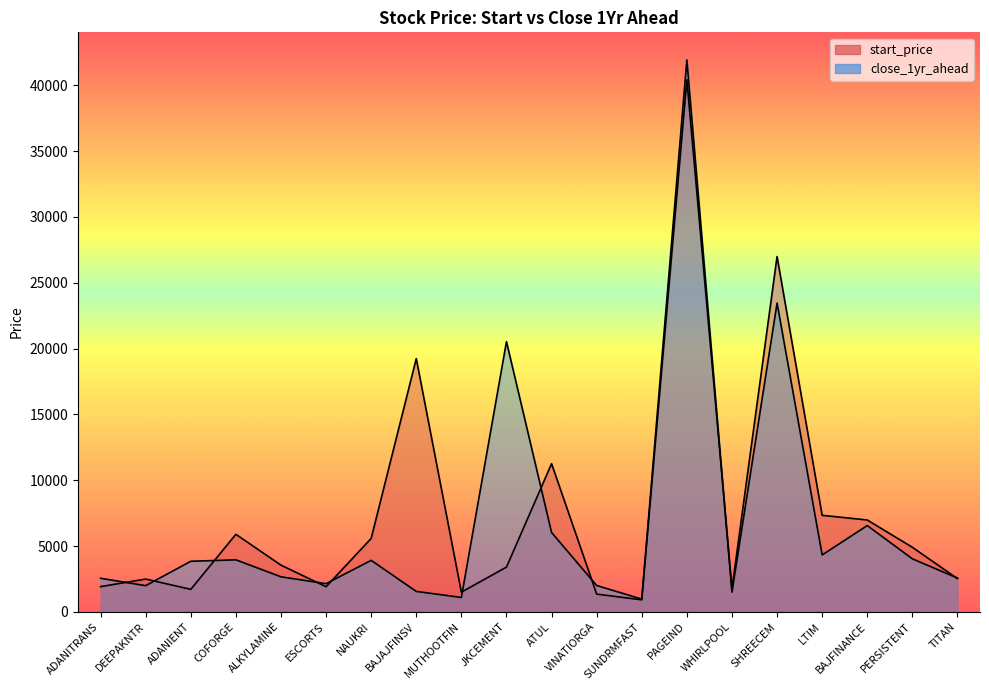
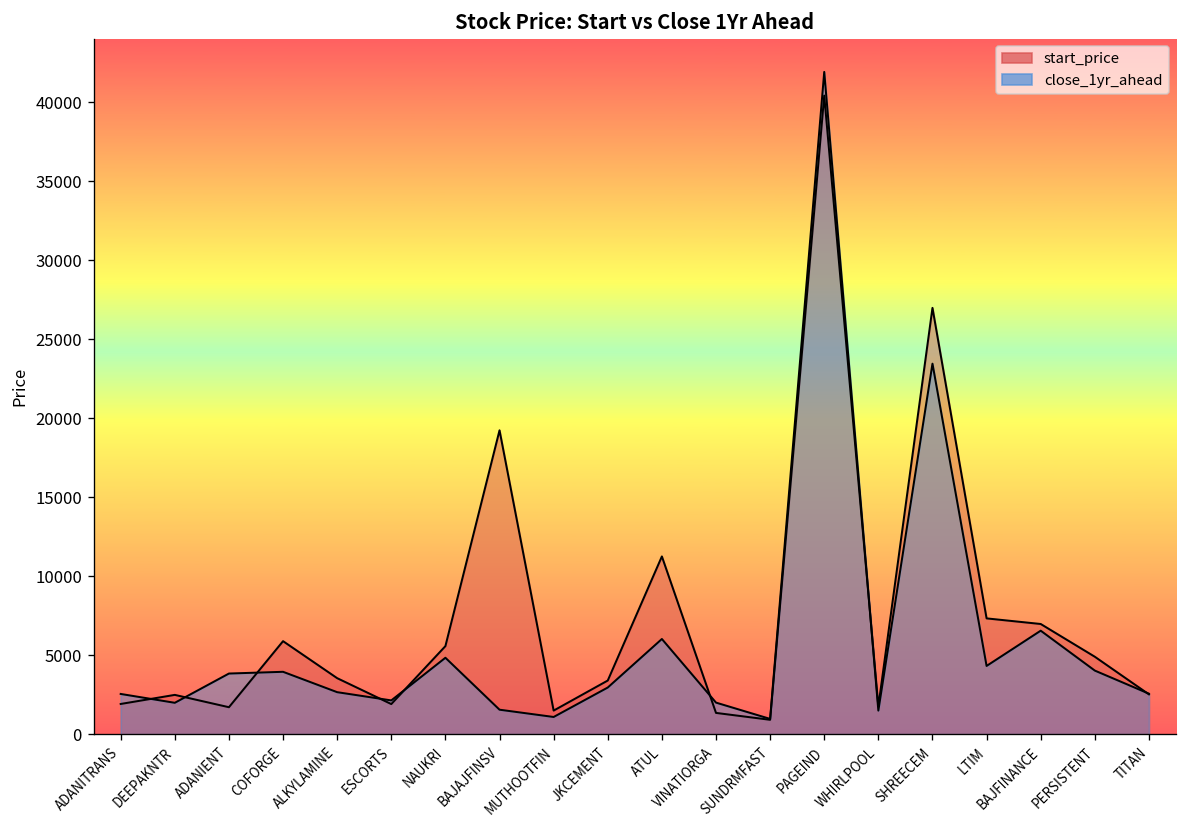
  {
    "start_price": {
      "ADANITRANS": 1900,
      "DEEPAKNTR": 2500,
      "ADANIENT": 1700,
      "COFORGE": 5900,
      "ALKYLAMINE": 3500,
      "ESCORTS": 1900,
      "NAUKRI": 5600,
      "BAJAJFINSV": 19200,
      "MUTHOOTFIN": 1500,
      "JKCEMENT": 3400,
      "ATUL": 11300,
      "VINATIORGA": 1300,
      "PAGEIND": 40400,
      "WHIRLPOOL": 1800,
      "SHREECEM": 27000,
      "LTIM": 7300,
      "BAJFINANCE": 7000,
      "PERSISTENT": 4900
    },
    "close_1yr_ahead": {
      "ADANITRANS": 2500,
      "DEEPAKNTR": 2000,
      "ADANIENT": 3800,
      "COFORGE": 4000,
      "ALKYLAMINE": 2700,
      "ESCORTS": 2100,
-     "NAUKRI": 3900,
+     "NAUKRI": 4800,
      "BAJAJFINSV": 1600,
      "MUTHOOTFIN": 1100,
-     "JKCEMENT": 20500,
+     "JKCEMENT": 3000,
      "ATUL": 6000,
      "VINATIORGA": 2000,
      "PAGEIND": 41900,
      "WHIRLPOOL": 1500,
      "SHREECEM": 23500,
      "LTIM": 4300,
      "BAJFINANCE": 6600,
      "PERSISTENT": 4000
    }
  }
